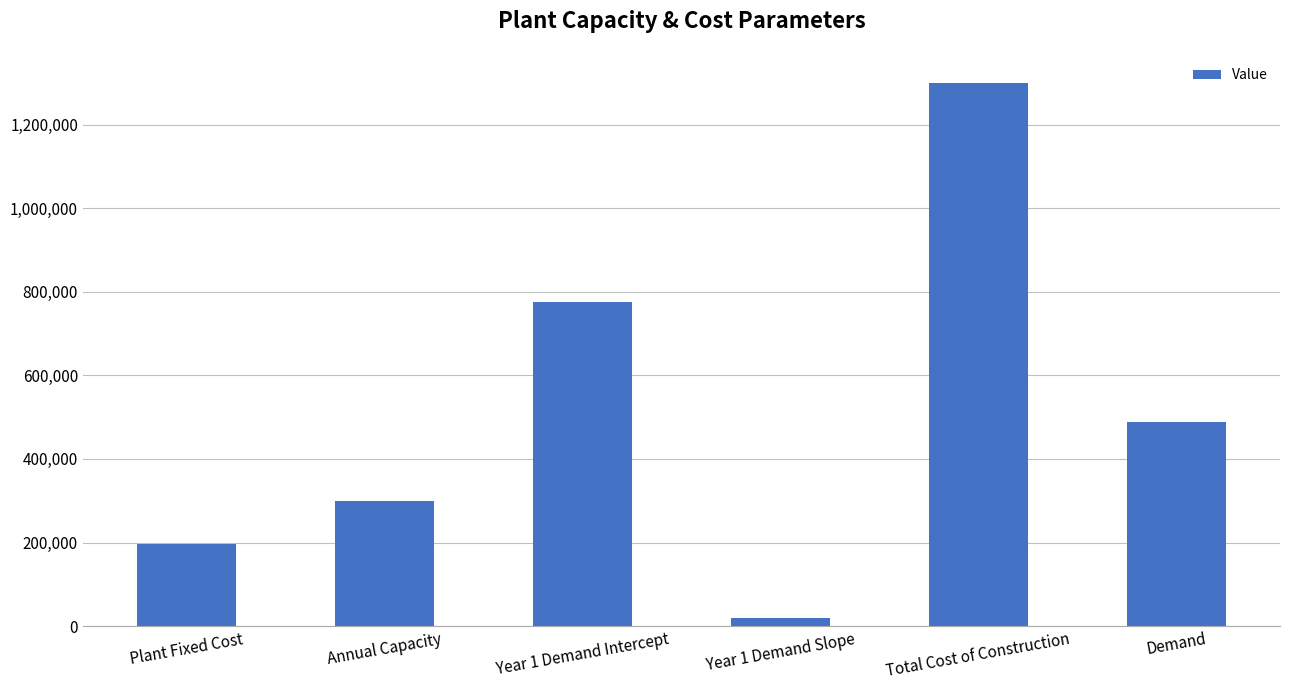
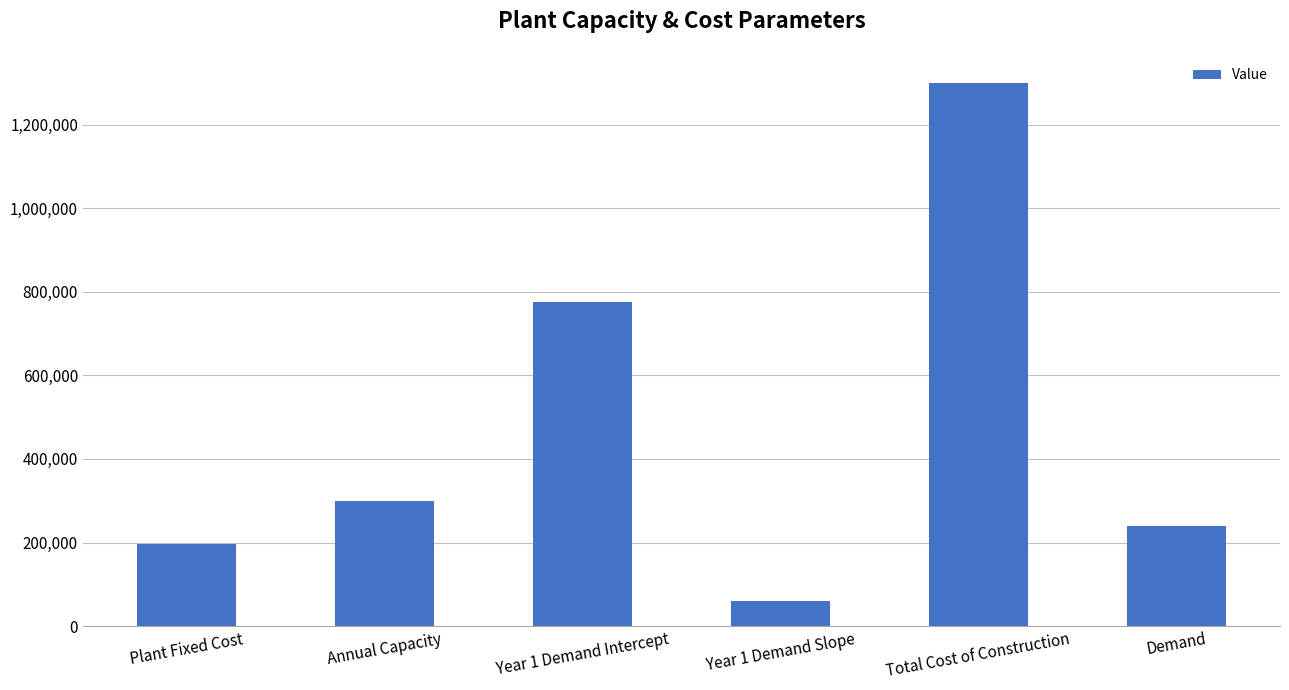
  {
    "Plant Fixed Cost": "200,000",
    "Annual Capacity": "300,000",
    "Year 1 Demand Intercept": "780,000",
-   "Year 1 Demand Slope": "20,000",
+   "Year 1 Demand Slope": "60,000",
    "Total Cost of Construction": "1,300,000",
-   "Demand": "490,000"
+   "Demand": "240,000"
  }
